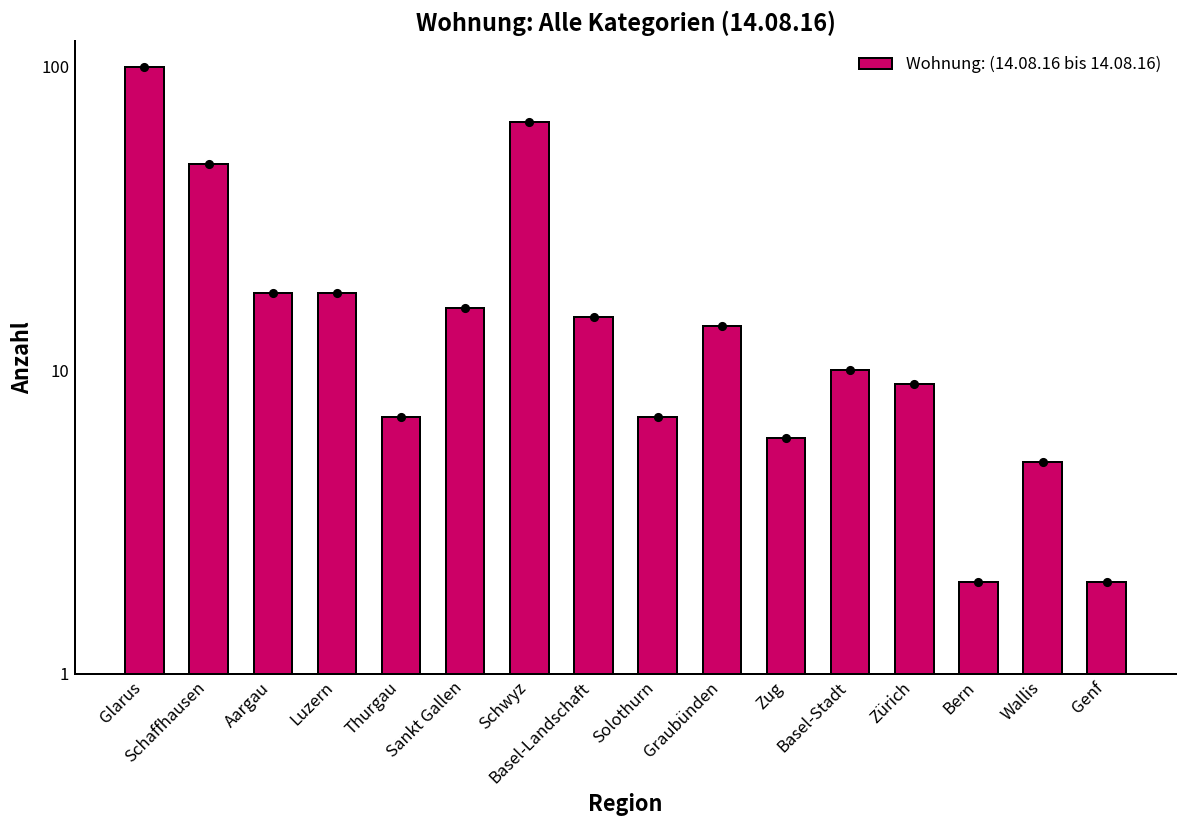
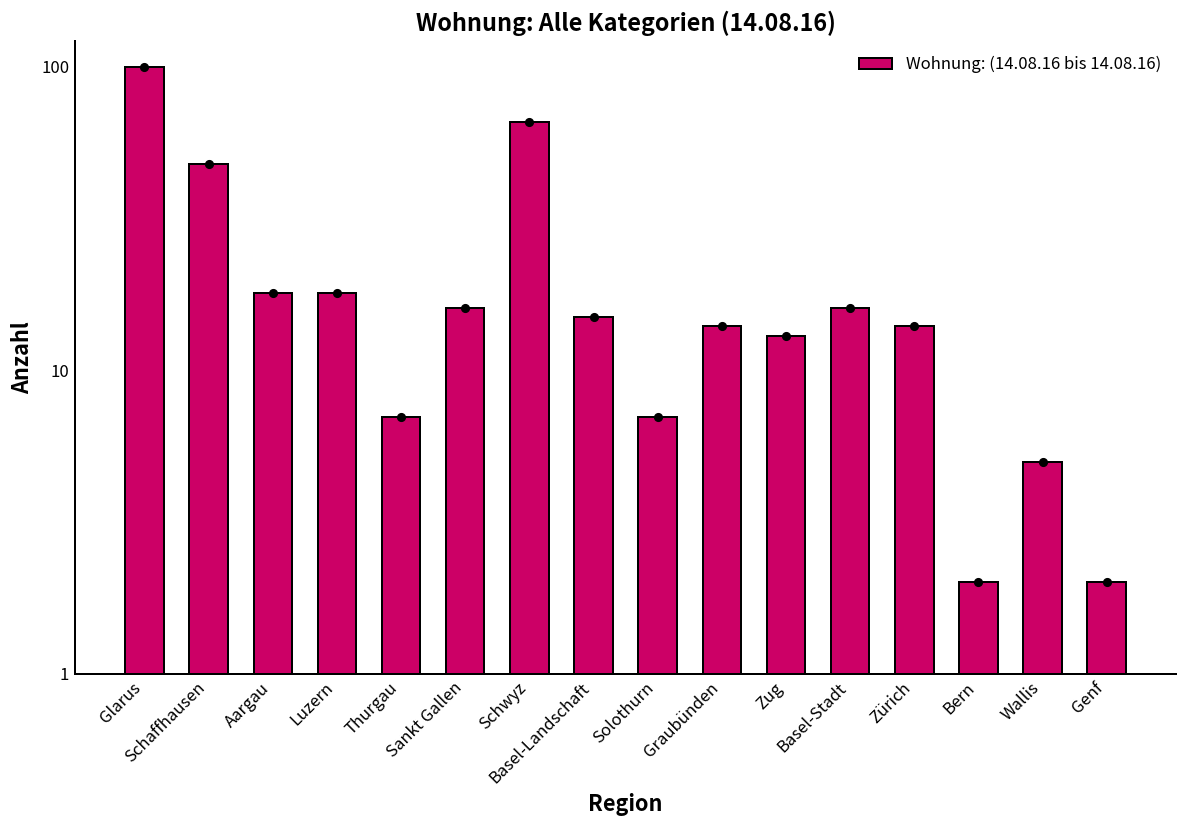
  {
    "Glarus": 100,
    "Schaffhausen": 48,
    "Aargau": 18,
    "Luzern": 18,
    "Thurgau": 7,
    "Sankt Gallen": 16,
    "Schwyz": 66,
    "Basel-Landschaft": 15,
    "Solothurn": 7,
    "Graubünden": 14,
-   "Zug": 6,
-   "Basel-Stadt": 10,
-   "Zürich": 9,
+   "Zug": 13,
+   "Basel-Stadt": 16,
+   "Zürich": 14,
    "Bern": 2,
    "Wallis": 5,
    "Genf": 2
  }
